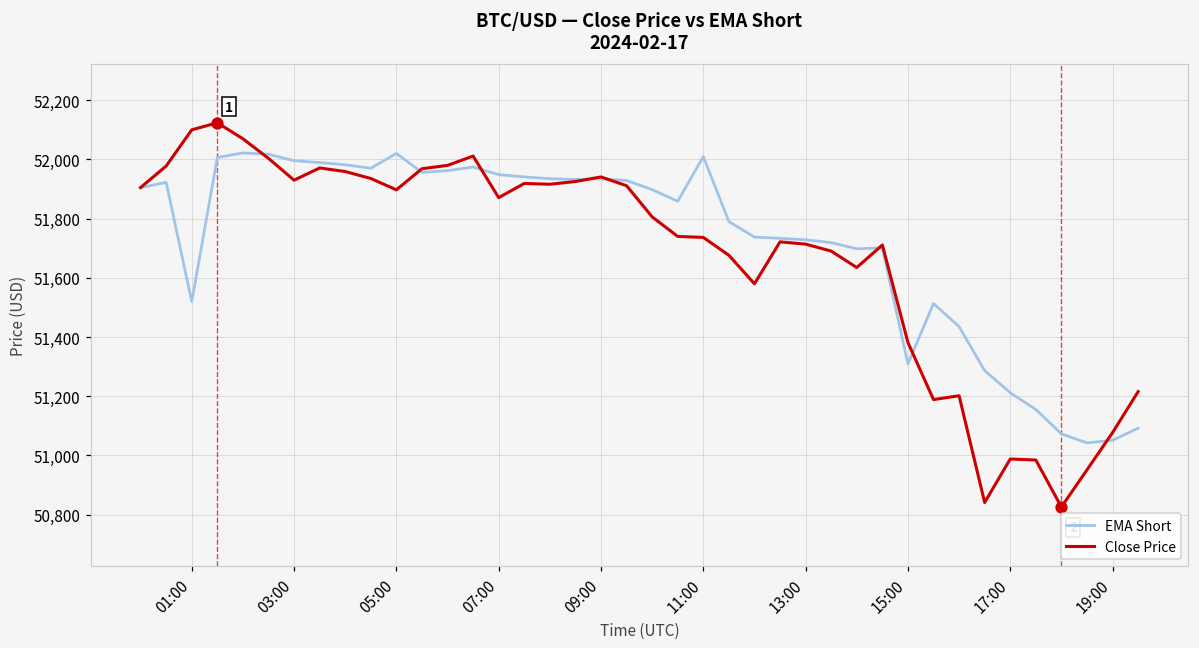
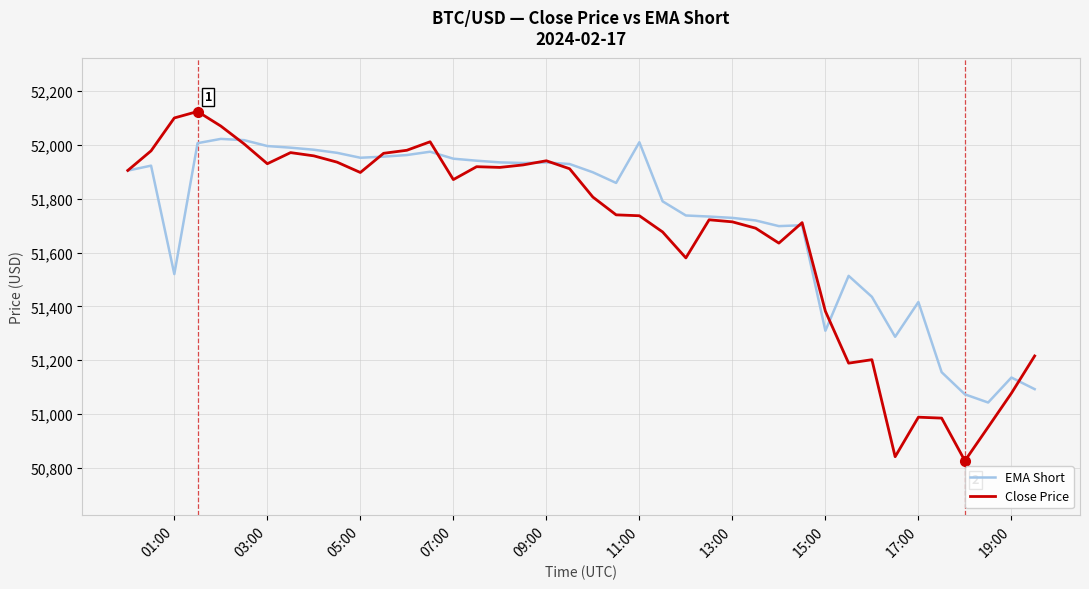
  {
    "EMA Short": {
      "01:00": "51,520",
      "03:00": "52,000",
-     "05:00": "52,020",
+     "05:00": "51,950",
      "07:00": "51,950",
      "11:00": "52,010",
      "13:00": "51,730",
      "15:00": "51,310",
-     "17:00": "51,210",
-     "19:00": "51,050"
+     "17:00": "51,420",
+     "19:00": "51,140"
    }
  }
